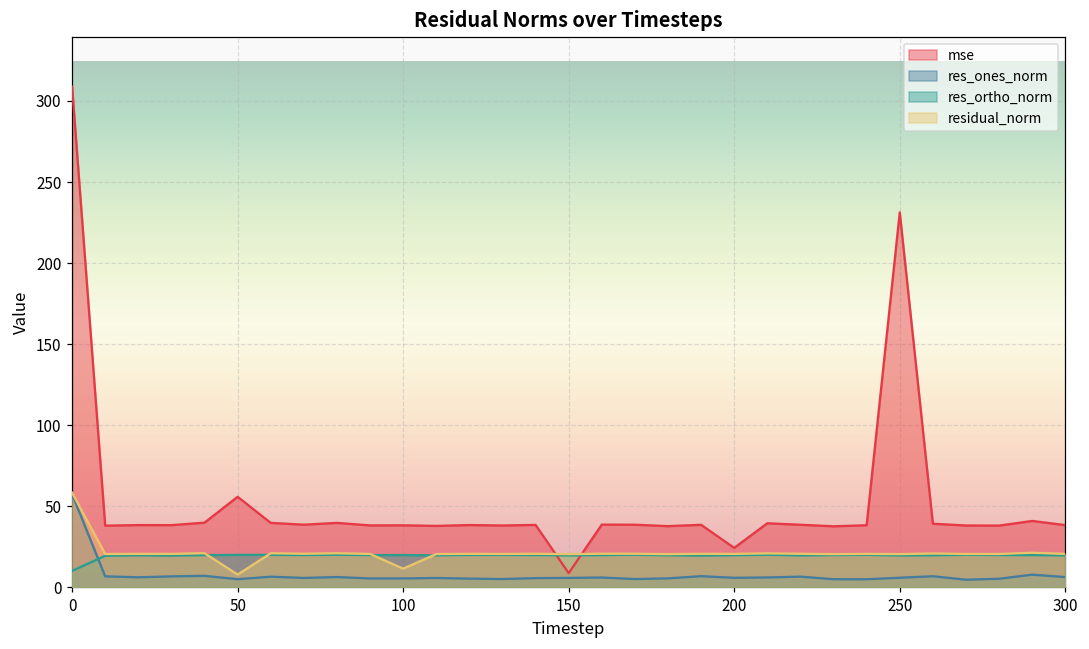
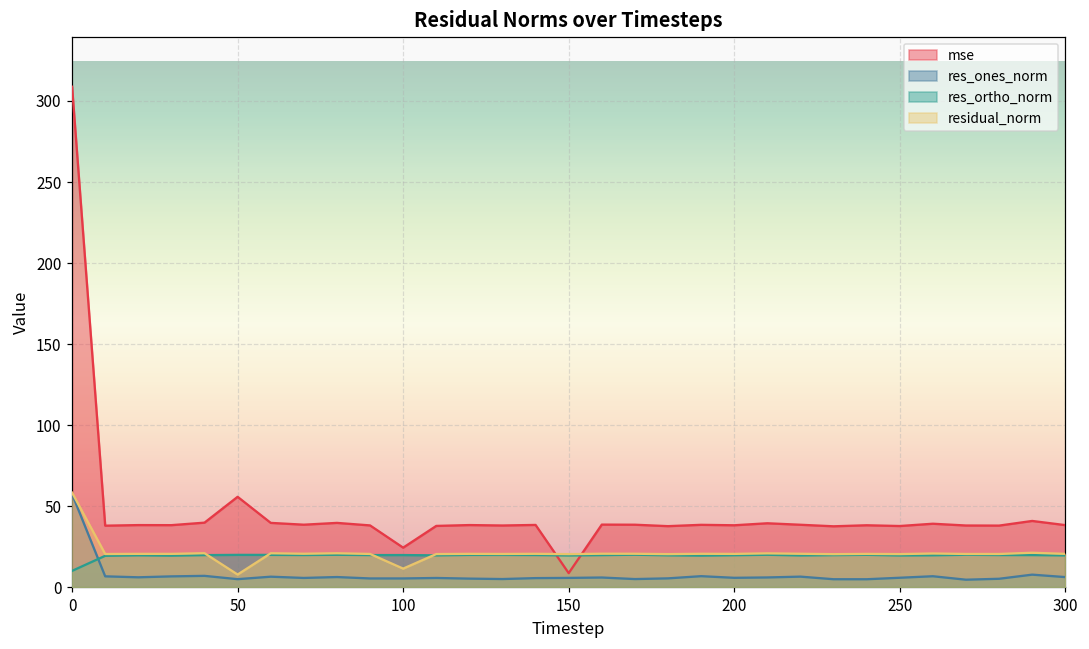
  {
    "mse": {
      "0": 309,
      "50": 56,
-     "100": 38,
+     "100": 24,
      "150": 9,
-     "200": 24,
-     "250": 231,
+     "200": 38,
+     "250": 38,
      "300": 38
    },
    "residual_norm": {
      "50": 8,
      "100": 11
    }
  }
